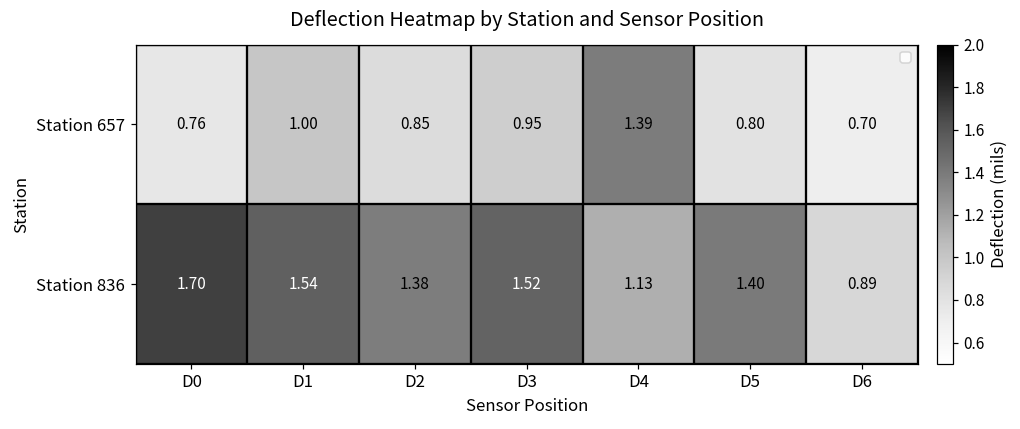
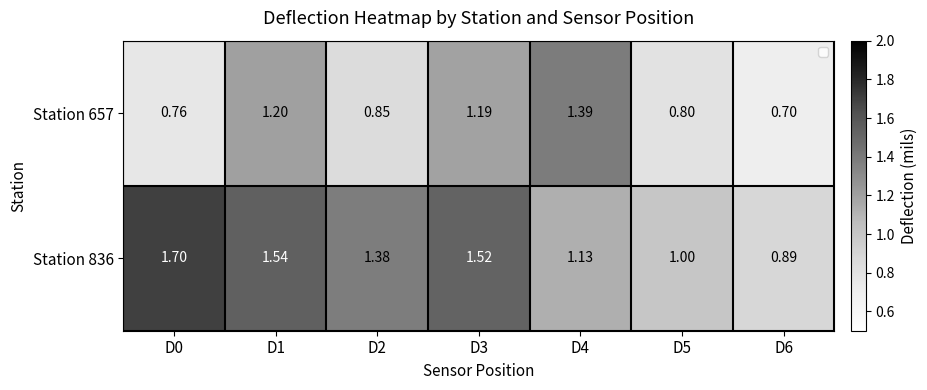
  {
    "Station 657": {
      "D0": 0.76,
-     "D1": 1.00,
+     "D1": 1.20,
      "D2": 0.85,
-     "D3": 0.95,
+     "D3": 1.19,
      "D4": 1.39,
      "D5": 0.80,
      "D6": 0.70
    },
    "Station 836": {
      "D0": 1.70,
      "D1": 1.54,
      "D2": 1.38,
      "D3": 1.52,
      "D4": 1.13,
-     "D5": 1.40,
+     "D5": 1.00,
      "D6": 0.89
    }
  }
